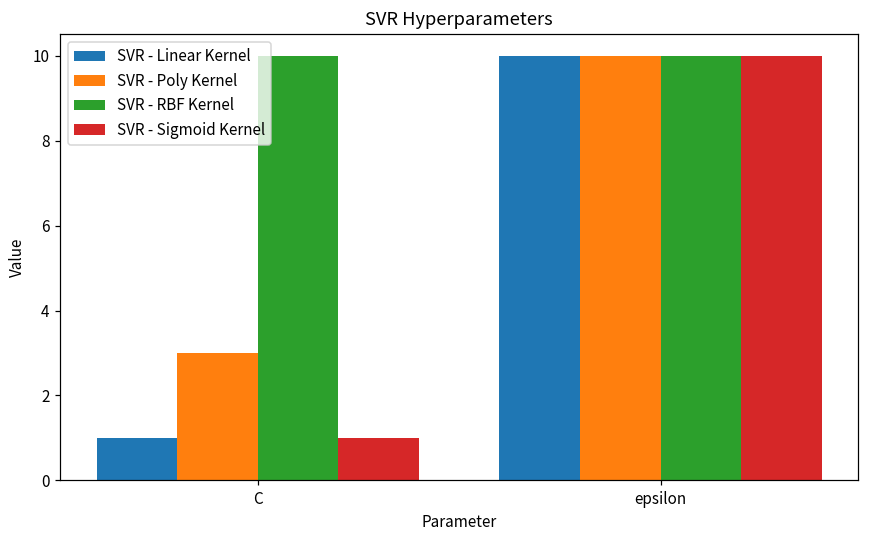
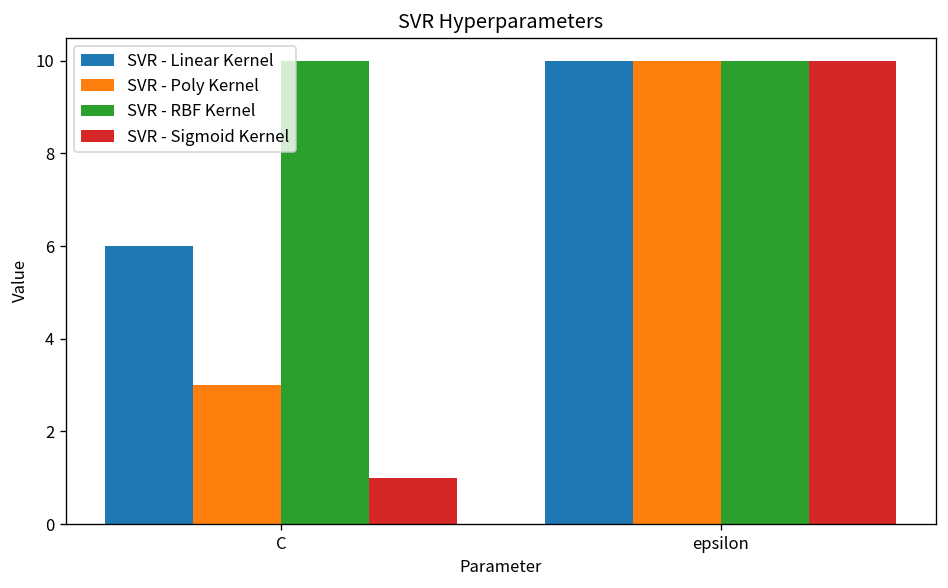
  {
    "SVR - Linear Kernel": {
-     "C": 1,
+     "C": 6,
      "epsilon": 10
    },
    "SVR - Poly Kernel": {
      "C": 3,
      "epsilon": 10
    },
    "SVR - RBF Kernel": {
      "C": 10,
      "epsilon": 10
    },
    "SVR - Sigmoid Kernel": {
      "C": 1,
      "epsilon": 10
    }
  }
